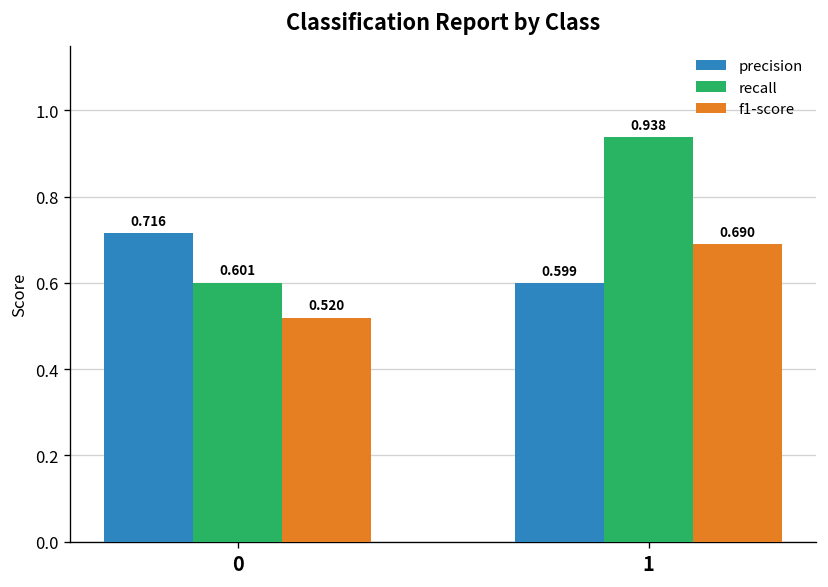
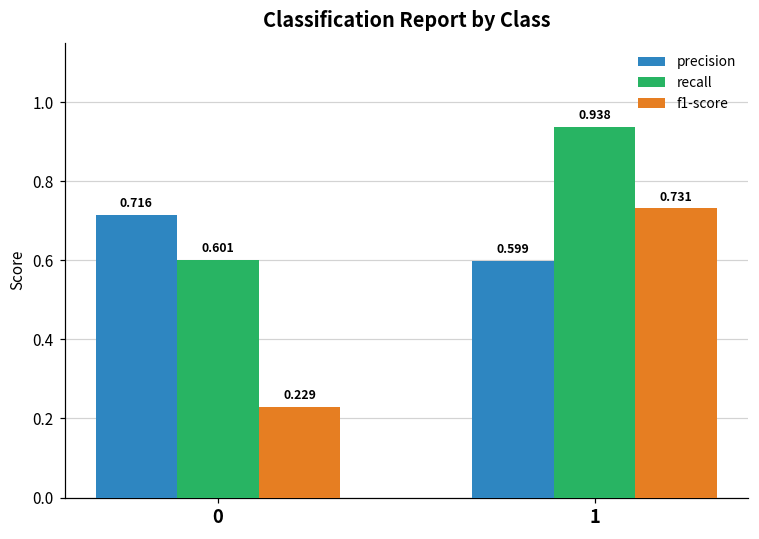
  {
    "precision": {
      "0": 0.716,
      "1": 0.599
    },
    "recall": {
      "0": 0.601,
      "1": 0.938
    },
    "f1-score": {
-     "0": 0.520,
-     "1": 0.690
+     "0": 0.229,
+     "1": 0.731
    }
  }
